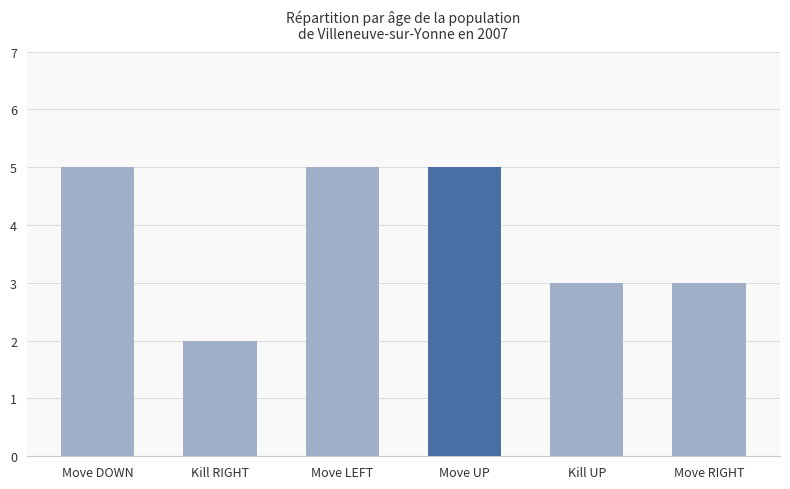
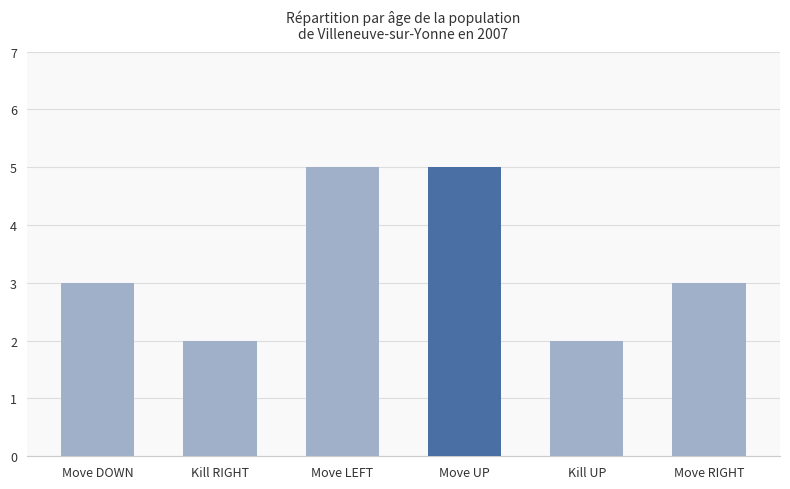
  {
-   "Move DOWN": 5,
+   "Move DOWN": 3,
    "Kill RIGHT": 2,
    "Move LEFT": 5,
    "Move UP": 5,
-   "Kill UP": 3,
+   "Kill UP": 2,
    "Move RIGHT": 3
  }
